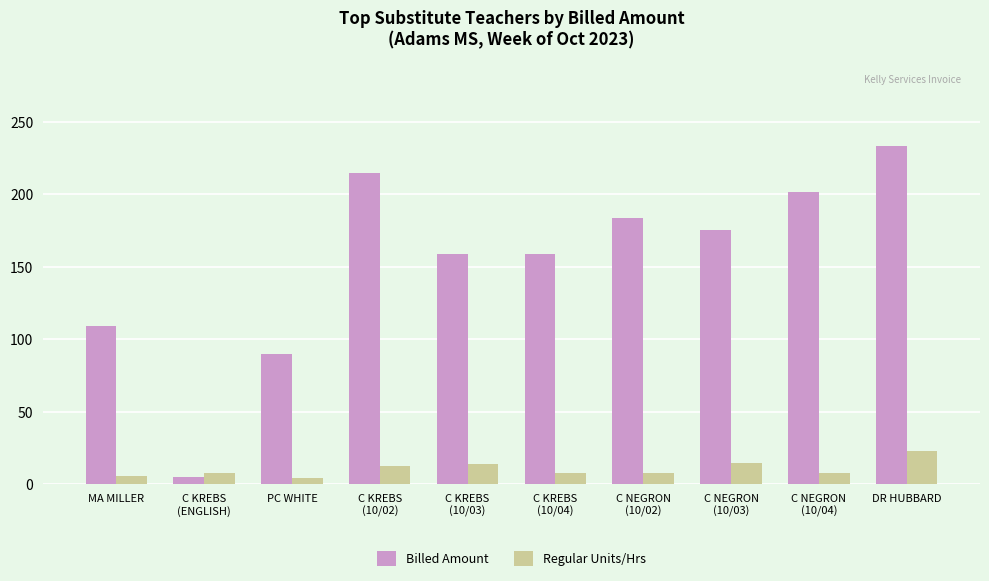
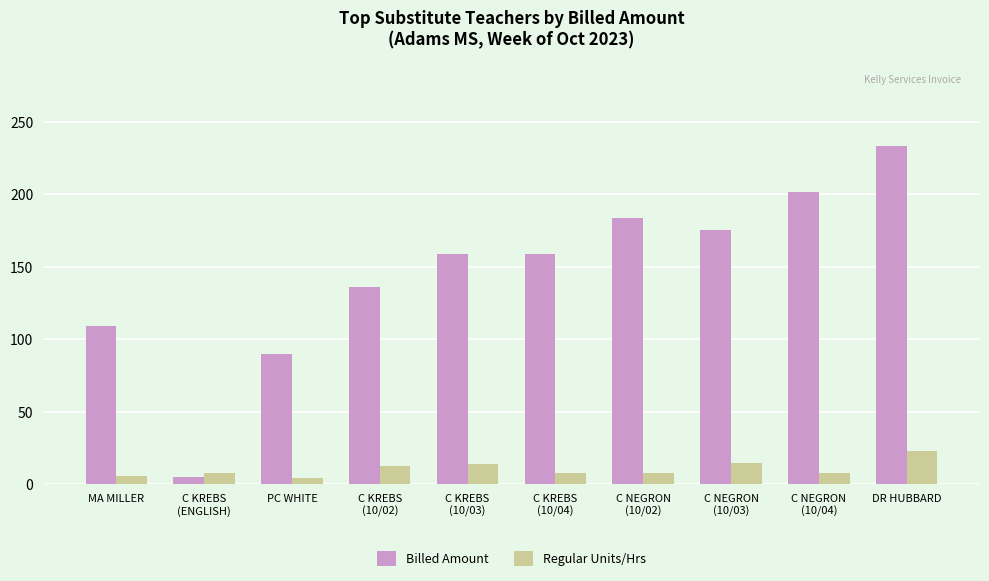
  {
    "Billed Amount": {
      "MA MILLER": 109,
      "C KREBS (ENGLISH)": 5,
      "PC WHITE": 90,
-     "C KREBS (10/02)": 215,
+     "C KREBS (10/02)": 136,
      "C KREBS (10/03)": 159,
      "C KREBS (10/04)": 159,
      "C NEGRON (10/02)": 184,
      "C NEGRON (10/03)": 176,
      "C NEGRON (10/04)": 201,
      "DR HUBBARD": 233
    },
    "Regular Units/Hrs": {
      "MA MILLER": 6,
      "C KREBS (ENGLISH)": 8,
      "PC WHITE": 4,
      "C KREBS (10/02)": 13,
      "C KREBS (10/03)": 14,
      "C KREBS (10/04)": 8,
      "C NEGRON (10/02)": 8,
      "C NEGRON (10/03)": 15,
      "C NEGRON (10/04)": 8,
      "DR HUBBARD": 23
    }
  }
